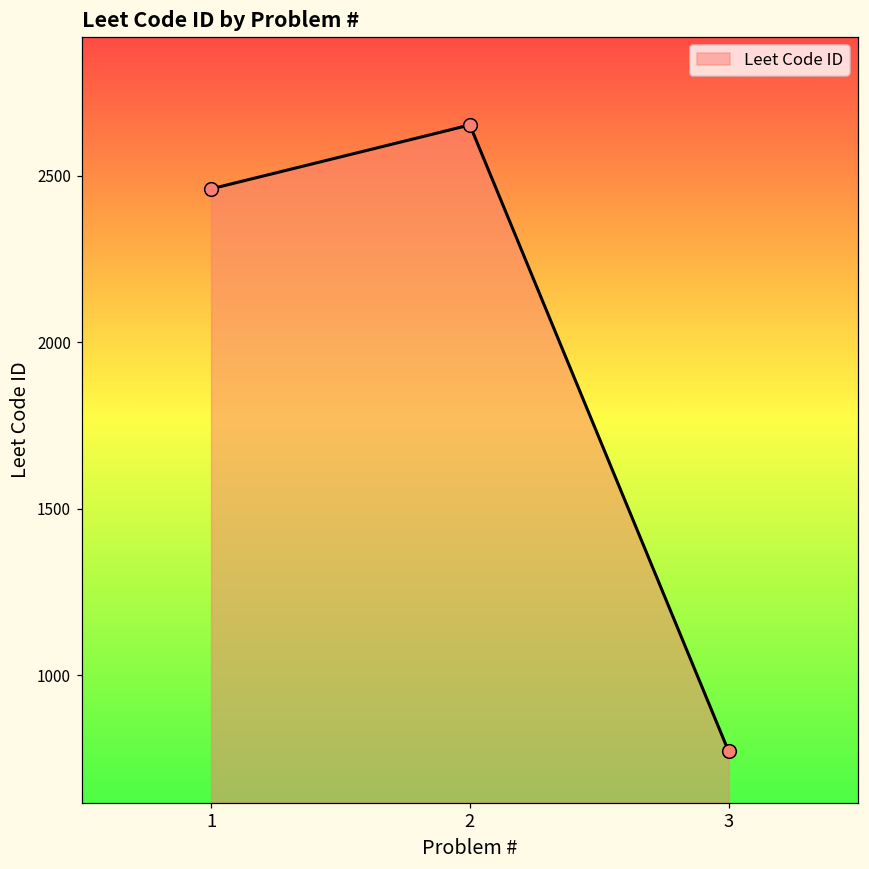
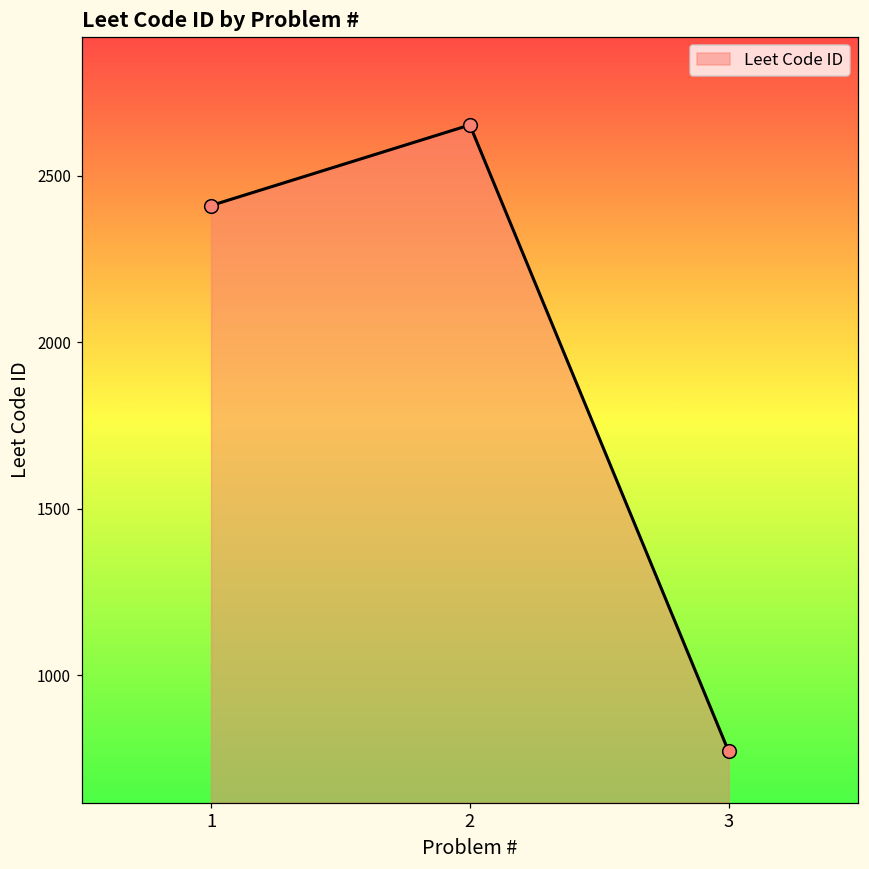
  {
-   "1": 2460,
+   "1": 2410,
    "2": 2650,
    "3": 770
  }
